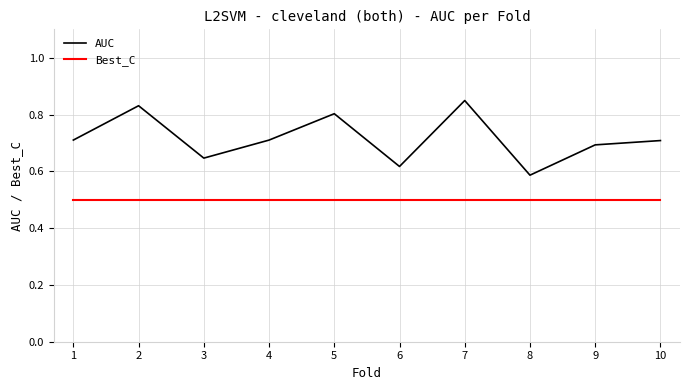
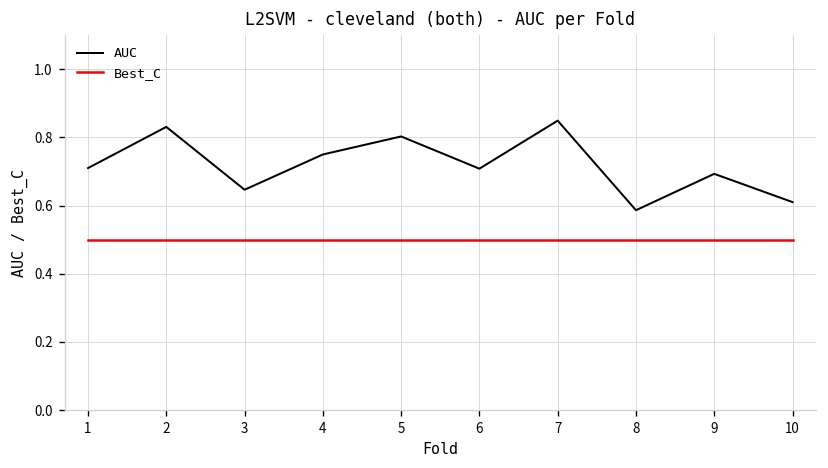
  {
    "AUC": {
      "1": 0.71,
      "2": 0.83,
      "3": 0.65,
-     "4": 0.71,
+     "4": 0.75,
      "5": 0.80,
-     "6": 0.62,
+     "6": 0.71,
      "7": 0.85,
      "8": 0.59,
      "9": 0.69,
-     "10": 0.71
+     "10": 0.61
    },
    "Best_C": {
      "1": 0.50,
      "2": 0.50,
      "3": 0.50,
      "4": 0.50,
      "5": 0.50,
      "6": 0.50,
      "7": 0.50,
      "8": 0.50,
      "9": 0.50,
      "10": 0.50
    }
  }
